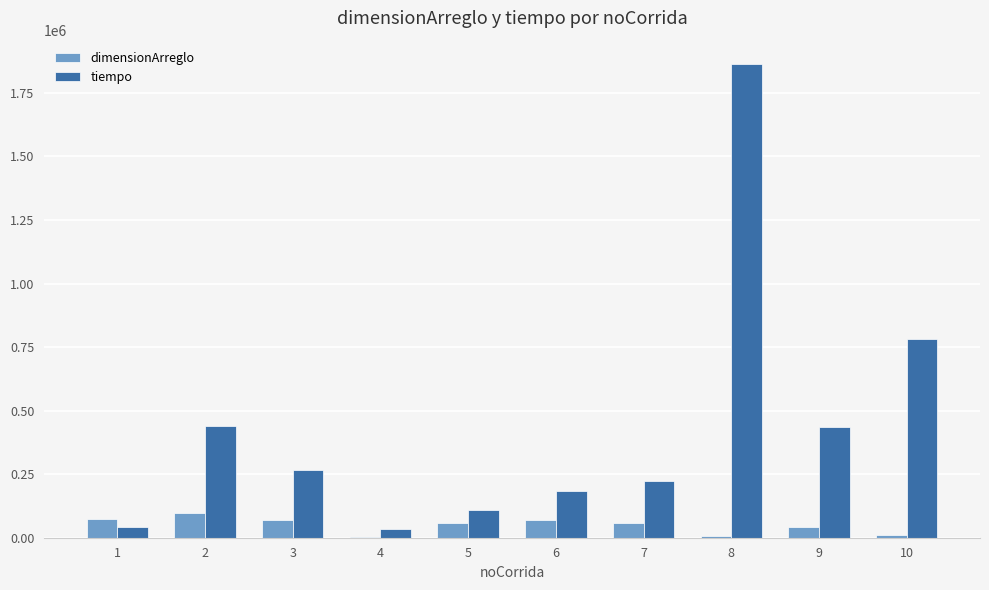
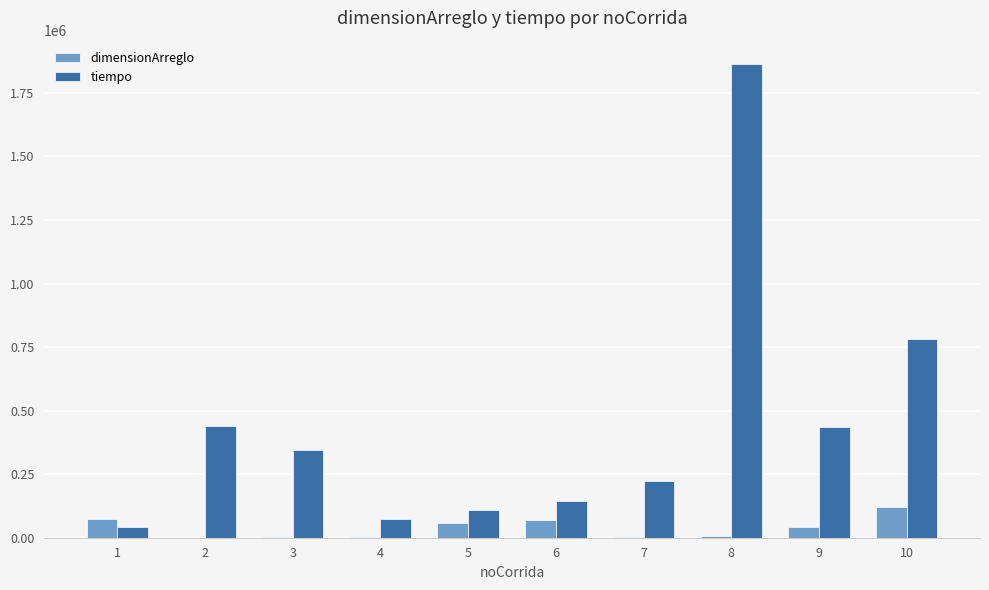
  {
    "dimensionArreglo": {
      "1": 70000,
-     "2": 100000,
-     "3": 70000,
+     "2": 0,
+     "3": 0,
      "5": 60000,
      "6": 70000,
-     "7": 60000,
+     "7": 0,
      "9": 40000,
-     "10": 10000
+     "10": 120000
    },
    "tiempo": {
      "1": 40000,
      "2": 440000,
-     "3": 270000,
-     "4": 30000,
+     "3": 350000,
+     "4": 70000,
      "5": 110000,
-     "6": 180000,
+     "6": 140000,
      "7": 220000,
      "8": 1860000,
      "9": 430000,
      "10": 780000
    }
  }
